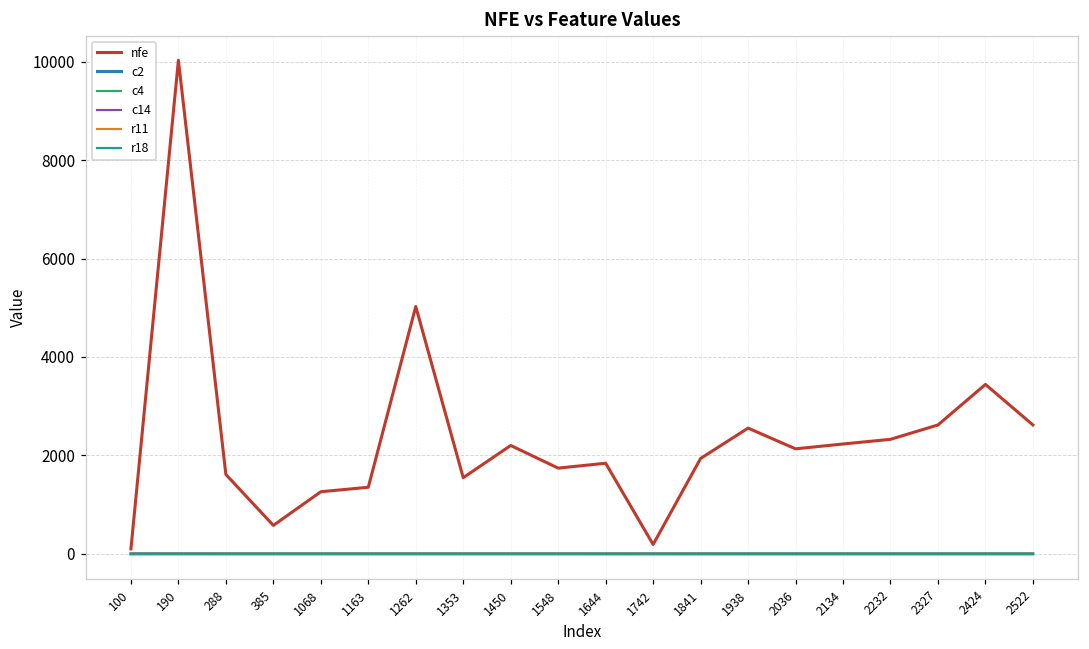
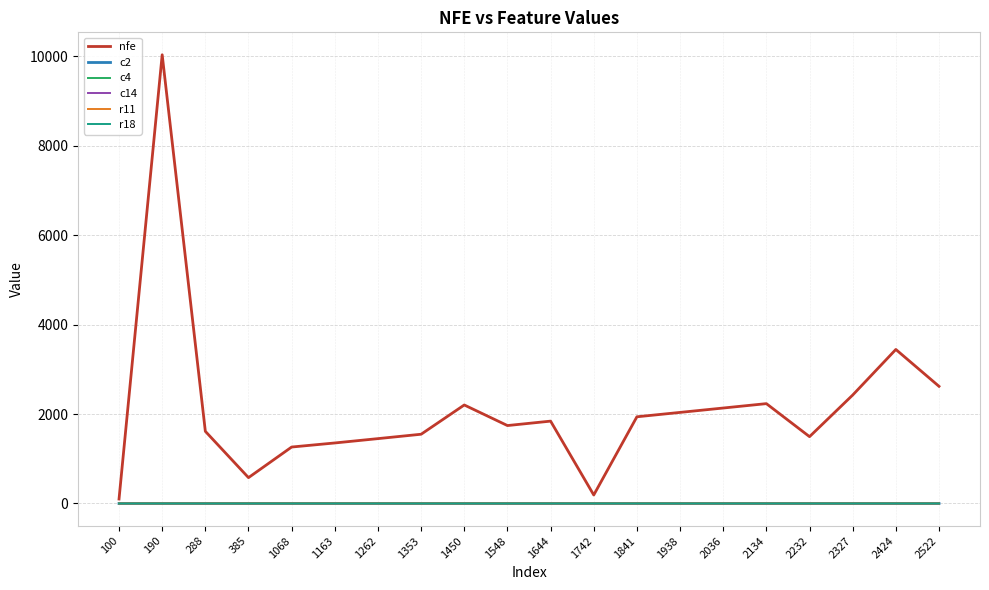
  {
    "nfe": {
      "100": 100,
      "190": 10000,
      "288": 1600,
      "385": 600,
      "1068": 1300,
      "1163": 1400,
-     "1262": 5000,
+     "1262": 1500,
      "1353": 1500,
      "1450": 2200,
      "1548": 1700,
      "1644": 1800,
      "1742": 200,
      "1841": 1900,
-     "1938": 2600,
+     "1938": 2000,
      "2036": 2100,
      "2134": 2200,
-     "2232": 2300,
-     "2327": 2600,
+     "2232": 1500,
+     "2327": 2400,
      "2424": 3400,
      "2522": 2600
    }
  }
